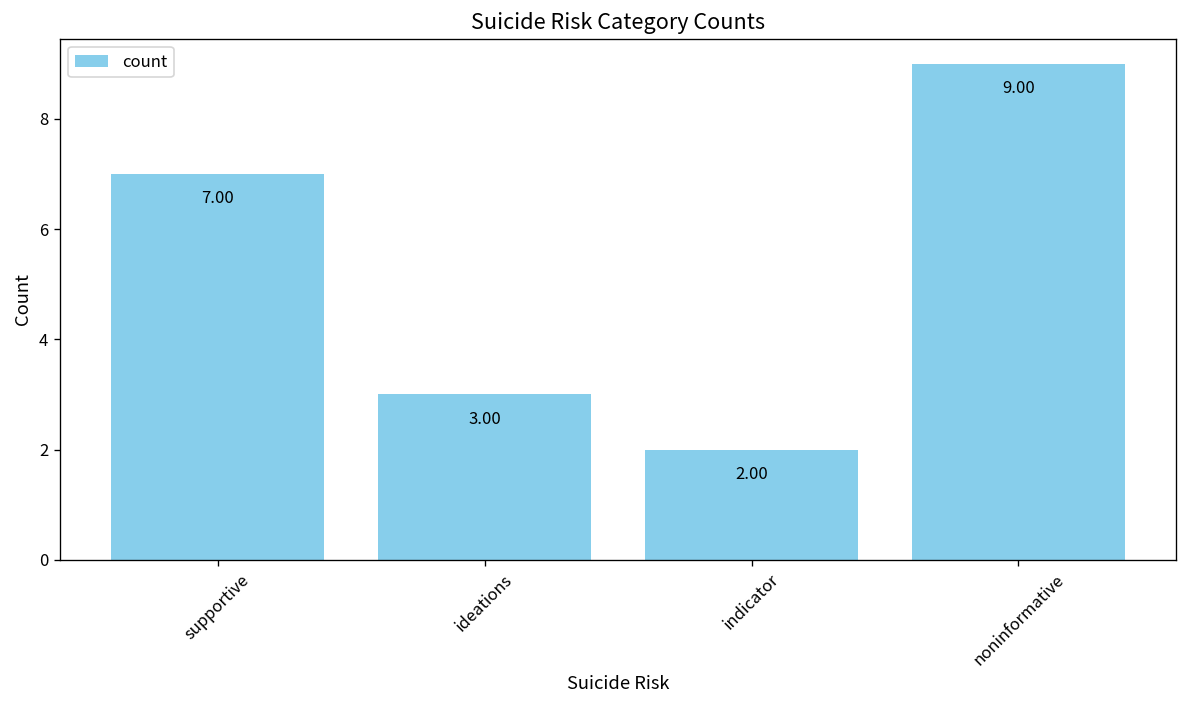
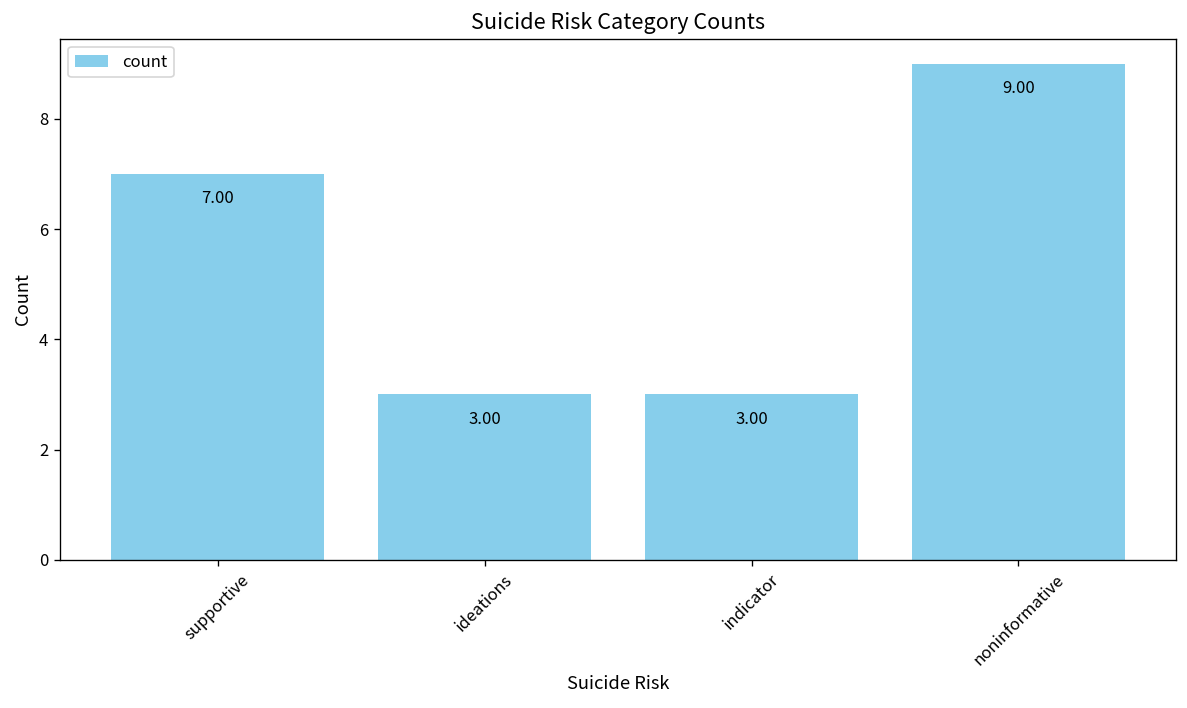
  {
    "supportive": 7.00,
    "ideations": 3.00,
-   "indicator": 2.00,
+   "indicator": 3.00,
    "noninformative": 9.00
  }
